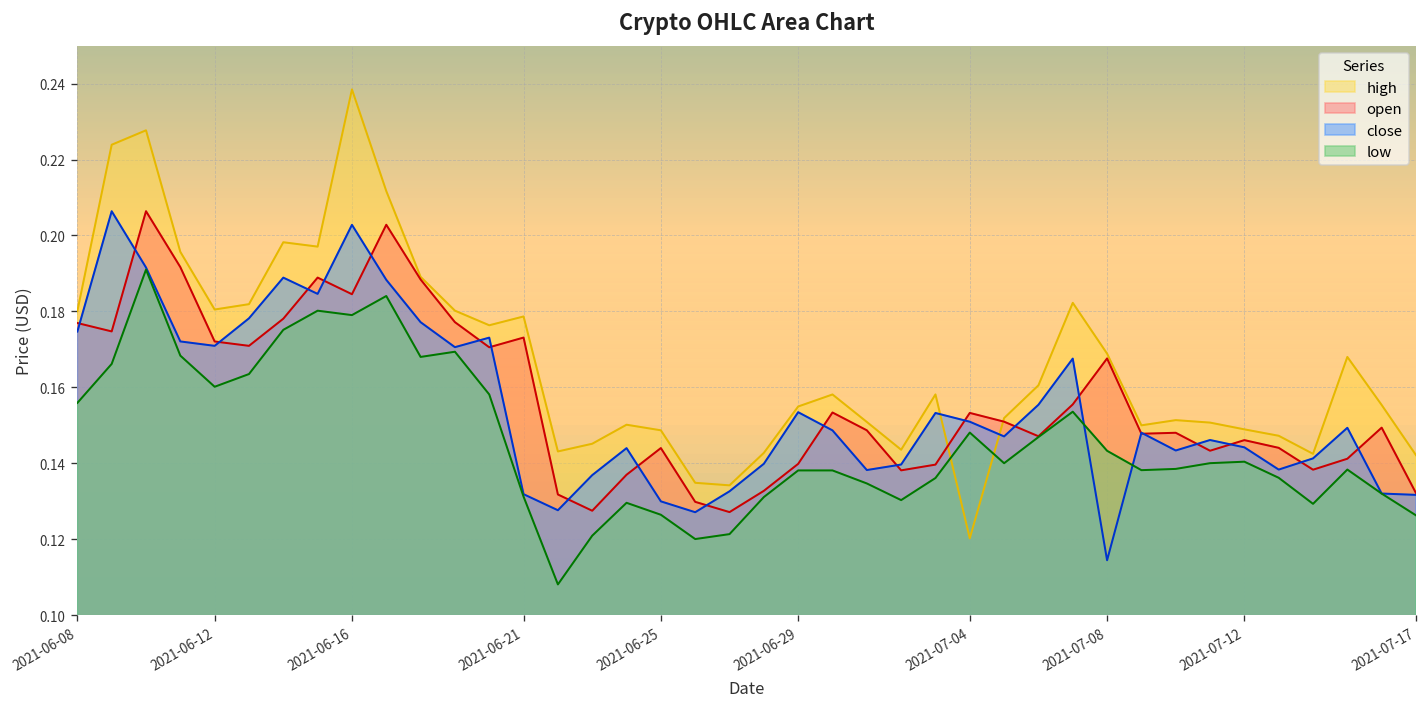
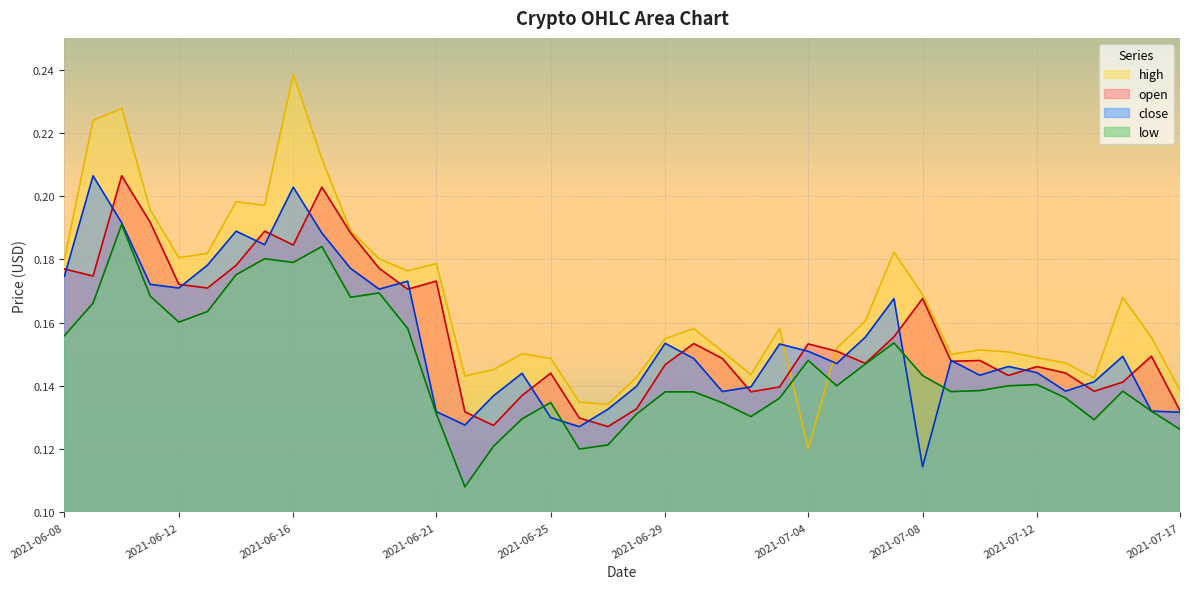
  {
    "high": {
      "2021-06-08": 0.180,
      "2021-06-12": 0.180,
      "2021-06-16": 0.238,
      "2021-06-21": 0.179,
      "2021-06-25": 0.149,
      "2021-06-29": 0.155,
      "2021-07-04": 0.120,
      "2021-07-08": 0.169,
      "2021-07-12": 0.149,
-     "2021-07-17": 0.142
+     "2021-07-17": 0.139
    },
    "open": {
      "2021-06-08": 0.177,
      "2021-06-12": 0.172,
      "2021-06-16": 0.185,
      "2021-06-21": 0.173,
      "2021-06-25": 0.144,
-     "2021-06-29": 0.140,
+     "2021-06-29": 0.147,
      "2021-07-04": 0.153,
      "2021-07-08": 0.168,
      "2021-07-12": 0.146
    },
    "close": {
      "2021-06-08": 0.175,
      "2021-06-12": 0.171,
      "2021-06-16": 0.203,
      "2021-06-25": 0.130,
      "2021-06-29": 0.153,
      "2021-07-04": 0.151,
      "2021-07-08": 0.114,
      "2021-07-12": 0.144
    },
    "low": {
      "2021-06-08": 0.156,
      "2021-06-12": 0.160,
      "2021-06-16": 0.179,
-     "2021-06-25": 0.126,
+     "2021-06-25": 0.135,
      "2021-06-29": 0.138,
      "2021-07-04": 0.148,
      "2021-07-08": 0.143,
      "2021-07-12": 0.140,
      "2021-07-17": 0.126
    }
  }
